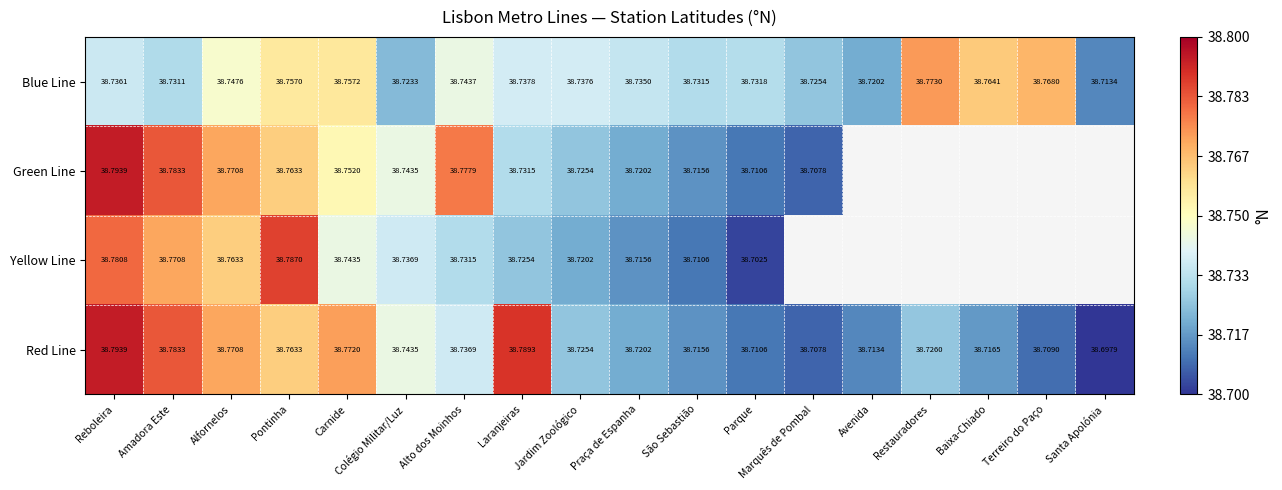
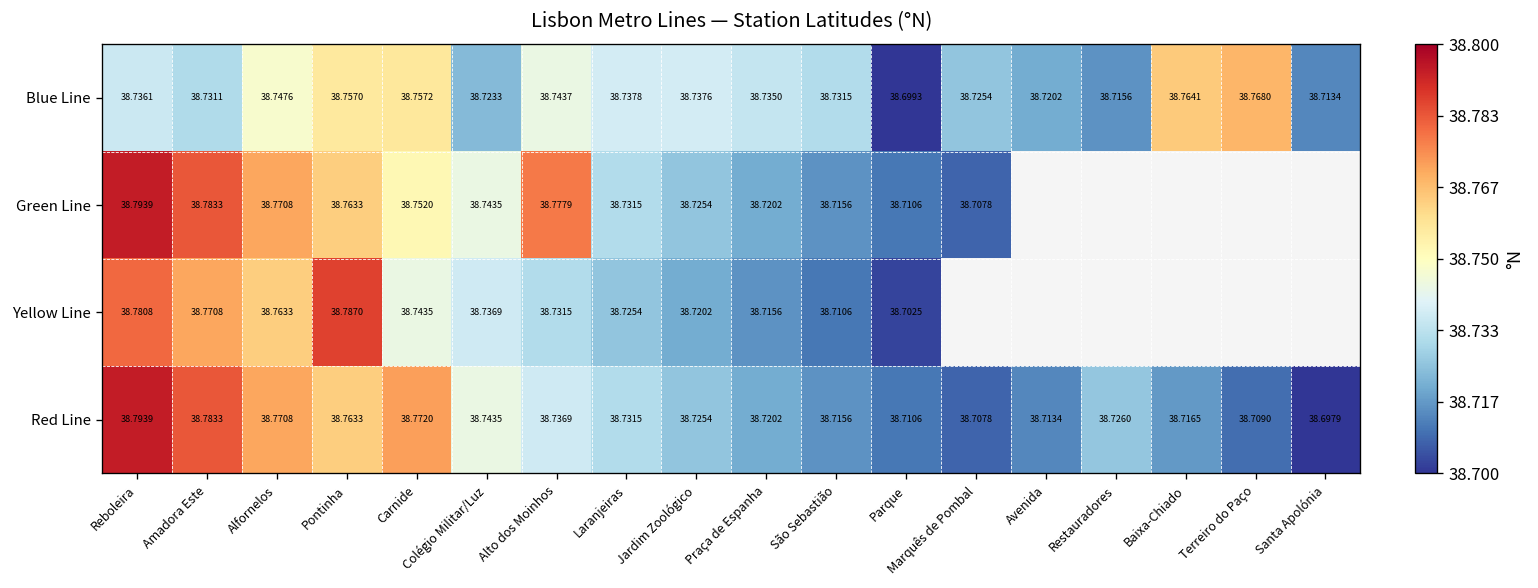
  {
    "Blue Line": {
      "Reboleira": 38.7361,
      "Amadora Este": 38.7311,
      "Alfornelos": 38.7476,
      "Pontinha": 38.7570,
      "Carnide": 38.7572,
      "Colégio Militar/Luz": 38.7233,
      "Alto dos Moinhos": 38.7437,
      "Laranjeiras": 38.7378,
      "Jardim Zoológico": 38.7376,
      "Praça de Espanha": 38.7350,
      "São Sebastião": 38.7315,
-     "Parque": 38.7318,
+     "Parque": 38.6993,
      "Marquês de Pombal": 38.7254,
      "Avenida": 38.7202,
-     "Restauradores": 38.7730,
+     "Restauradores": 38.7156,
      "Baixa-Chiado": 38.7641,
      "Terreiro do Paço": 38.7680,
      "Santa Apolónia": 38.7134
    },
    "Green Line": {
      "Reboleira": 38.7939,
      "Amadora Este": 38.7833,
      "Alfornelos": 38.7708,
      "Pontinha": 38.7633,
      "Carnide": 38.7520,
      "Colégio Militar/Luz": 38.7435,
      "Alto dos Moinhos": 38.7779,
      "Laranjeiras": 38.7315,
      "Jardim Zoológico": 38.7254,
      "Praça de Espanha": 38.7202,
      "São Sebastião": 38.7156,
      "Parque": 38.7106,
      "Marquês de Pombal": 38.7078
    },
    "Yellow Line": {
      "Reboleira": 38.7808,
      "Amadora Este": 38.7708,
      "Alfornelos": 38.7633,
      "Pontinha": 38.7870,
      "Carnide": 38.7435,
      "Colégio Militar/Luz": 38.7369,
      "Alto dos Moinhos": 38.7315,
      "Laranjeiras": 38.7254,
      "Jardim Zoológico": 38.7202,
      "Praça de Espanha": 38.7156,
      "São Sebastião": 38.7106,
      "Parque": 38.7025
    },
    "Red Line": {
      "Reboleira": 38.7939,
      "Amadora Este": 38.7833,
      "Alfornelos": 38.7708,
      "Pontinha": 38.7633,
      "Carnide": 38.7720,
      "Colégio Militar/Luz": 38.7435,
      "Alto dos Moinhos": 38.7369,
-     "Laranjeiras": 38.7893,
+     "Laranjeiras": 38.7315,
      "Jardim Zoológico": 38.7254,
      "Praça de Espanha": 38.7202,
      "São Sebastião": 38.7156,
      "Parque": 38.7106,
      "Marquês de Pombal": 38.7078,
      "Avenida": 38.7134,
      "Restauradores": 38.7260,
      "Baixa-Chiado": 38.7165,
      "Terreiro do Paço": 38.7090,
      "Santa Apolónia": 38.6979
    }
  }
